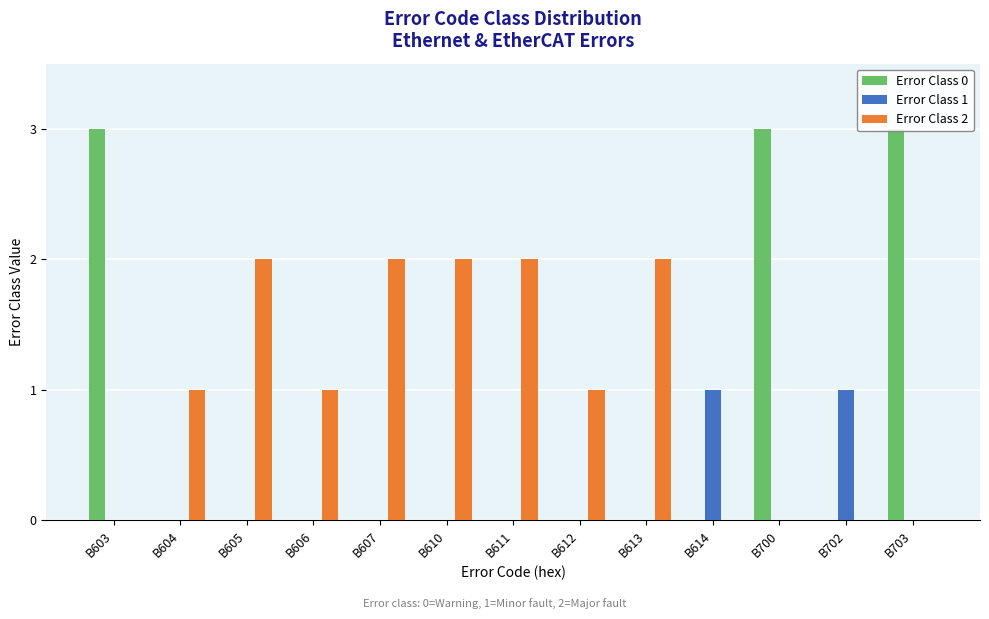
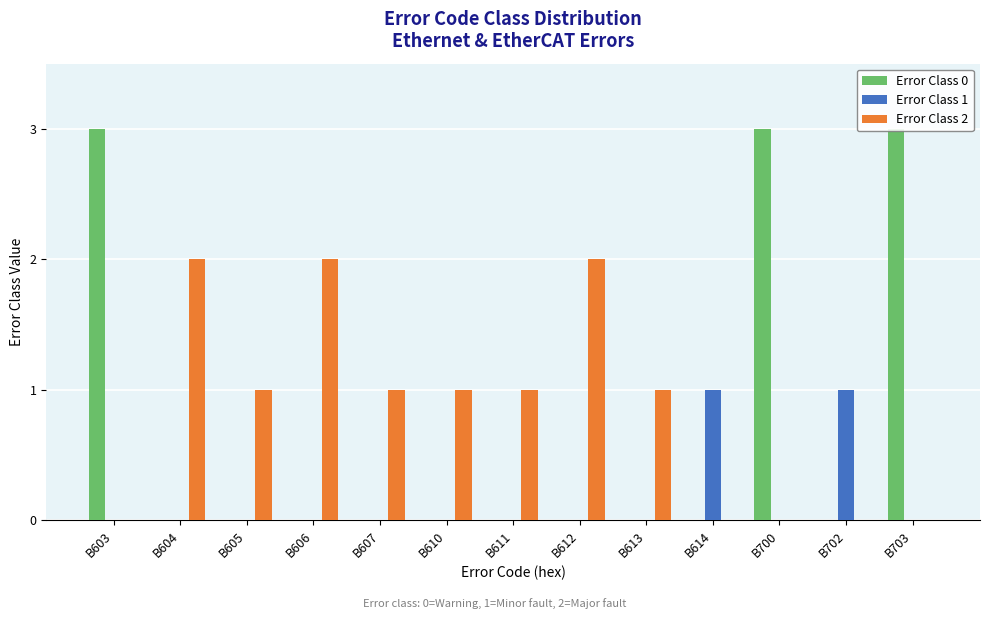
  {
    "Error Class 0": {
      "B603": 3,
      "B604": 0,
      "B605": 0,
      "B606": 0,
      "B607": 0,
      "B610": 0,
      "B611": 0,
      "B612": 0,
      "B613": 0,
      "B614": 0,
      "B700": 3,
      "B702": 0
    },
    "Error Class 1": {
      "B603": 0,
      "B604": 0,
      "B605": 0,
      "B606": 0,
      "B607": 0,
      "B610": 0,
      "B611": 0,
      "B612": 0,
      "B613": 0,
      "B614": 1,
      "B700": 0,
      "B702": 1,
      "B703": 0
    },
    "Error Class 2": {
      "B603": 0,
-     "B604": 1,
-     "B605": 2,
-     "B606": 1,
-     "B607": 2,
-     "B610": 2,
-     "B611": 2,
-     "B612": 1,
-     "B613": 2,
+     "B604": 2,
+     "B605": 1,
+     "B606": 2,
+     "B607": 1,
+     "B610": 1,
+     "B611": 1,
+     "B612": 2,
+     "B613": 1,
      "B614": 0,
      "B700": 0,
      "B702": 0,
      "B703": 0
    }
  }
